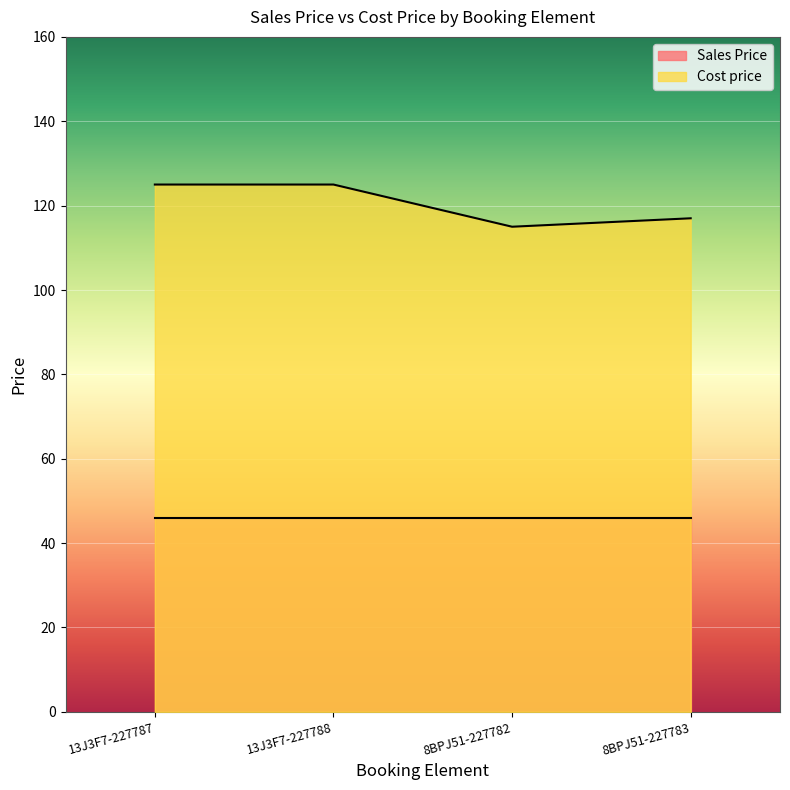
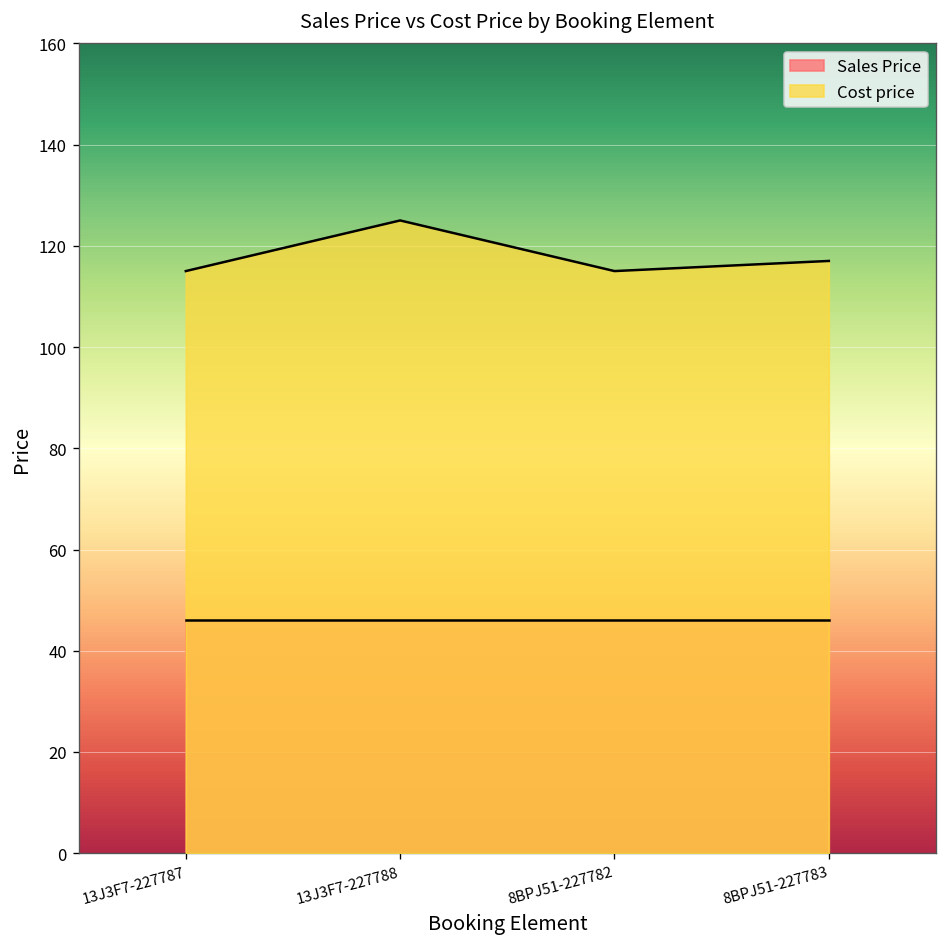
  {
    "Sales Price": {
      "13J3F7-227787": 46,
      "13J3F7-227788": 46,
      "8BPJ51-227782": 46,
      "8BPJ51-227783": 46
    },
    "Cost price": {
-     "13J3F7-227787": 125,
+     "13J3F7-227787": 115,
      "13J3F7-227788": 125,
      "8BPJ51-227782": 115,
      "8BPJ51-227783": 117
    }
  }
